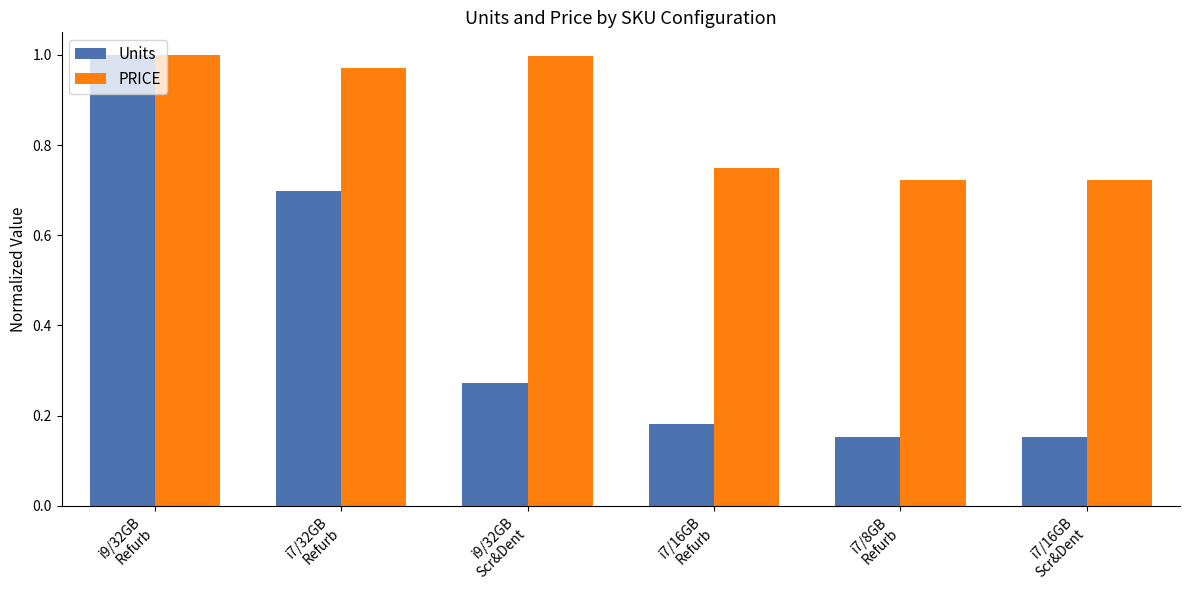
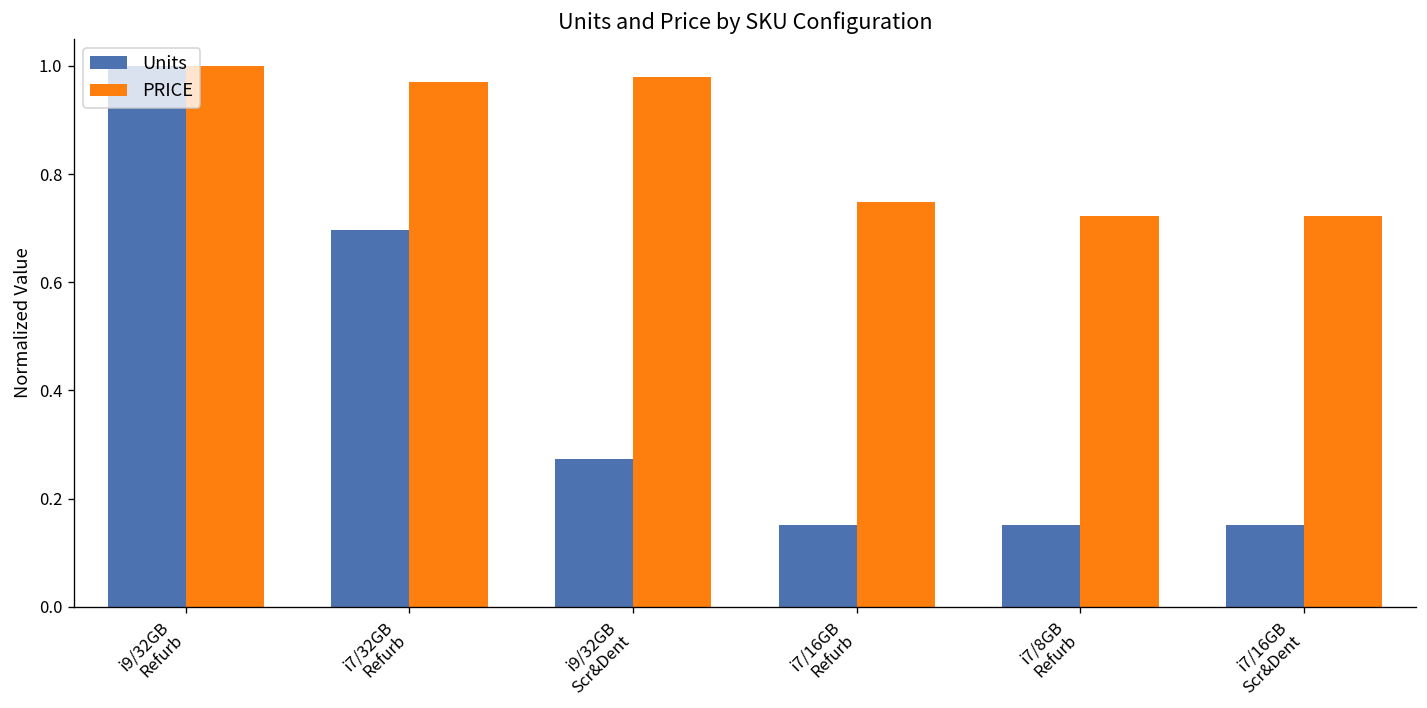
  {
    "Units": {
      "i7/32GB Refurb": 0.70,
      "i9/32GB Scr&Dent": 0.27,
-     "i7/16GB Refurb": 0.18,
+     "i7/16GB Refurb": 0.15,
      "i7/8GB Refurb": 0.15,
      "i7/16GB Scr&Dent": 0.15
    },
    "PRICE": {
      "i9/32GB Refurb": 1.00,
      "i7/32GB Refurb": 0.97,
-     "i9/32GB Scr&Dent": 1.00,
+     "i9/32GB Scr&Dent": 0.98,
      "i7/16GB Refurb": 0.75,
      "i7/8GB Refurb": 0.72,
      "i7/16GB Scr&Dent": 0.72
    }
  }
